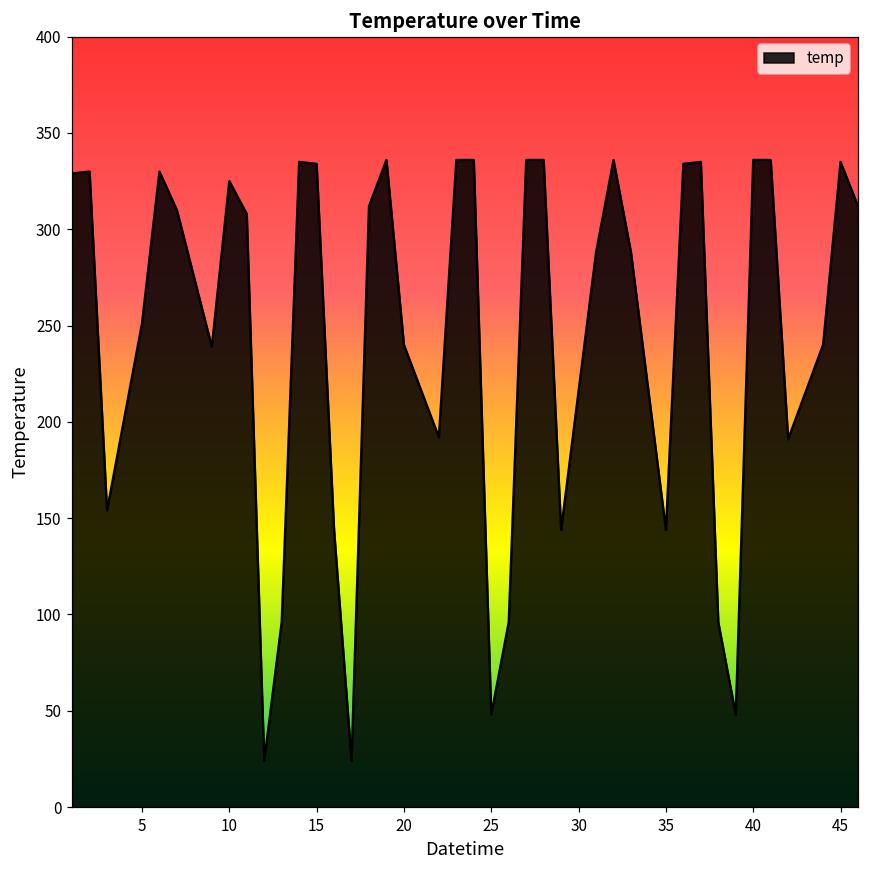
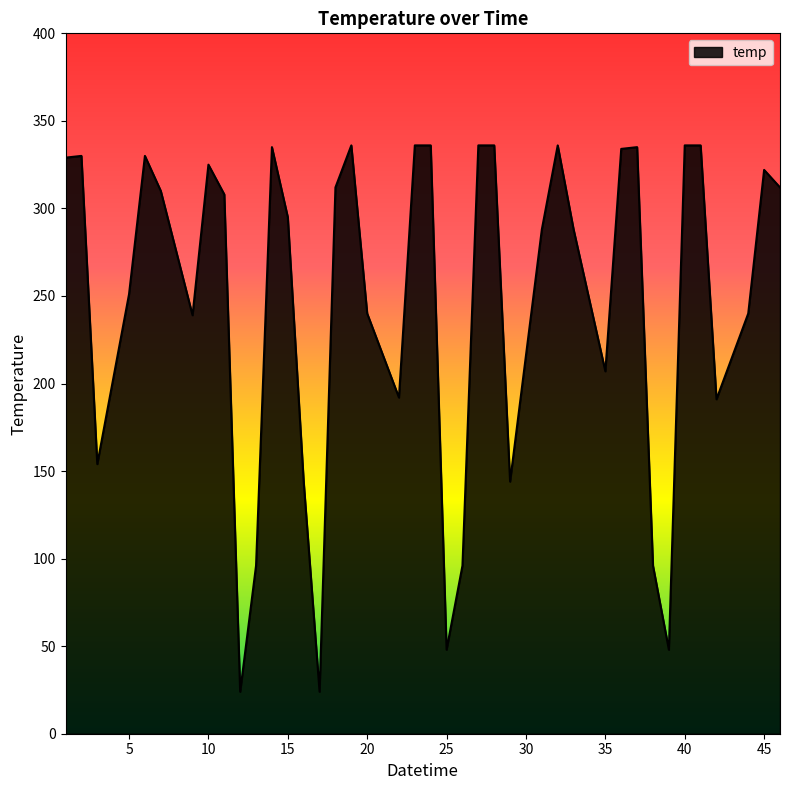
  {
    "5": 251,
    "10": 325,
-   "15": 334,
+   "15": 295,
    "20": 240,
    "25": 48,
-   "35": 144,
+   "35": 207,
    "40": 336,
-   "45": 335
+   "45": 322
  }
